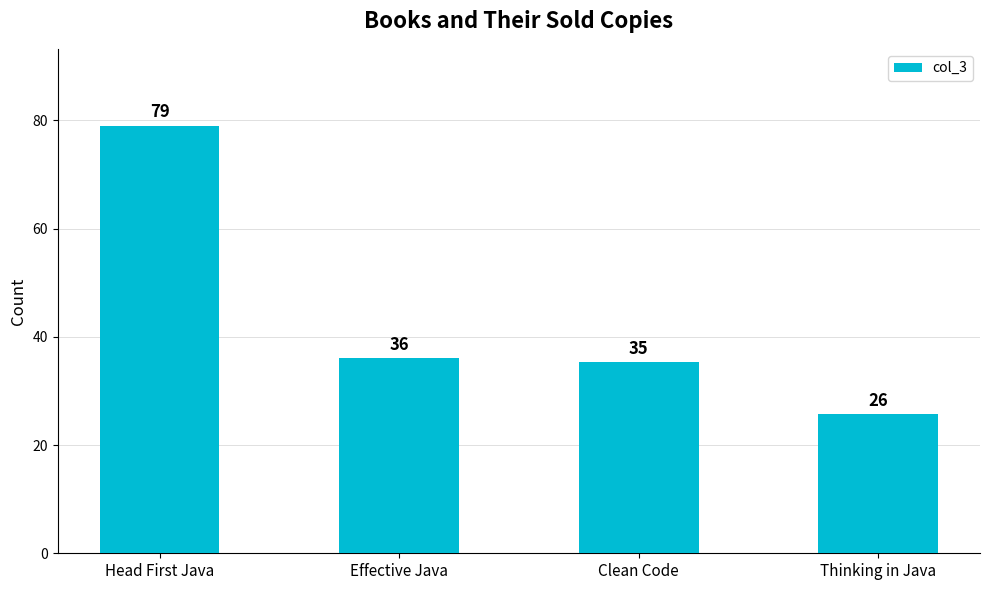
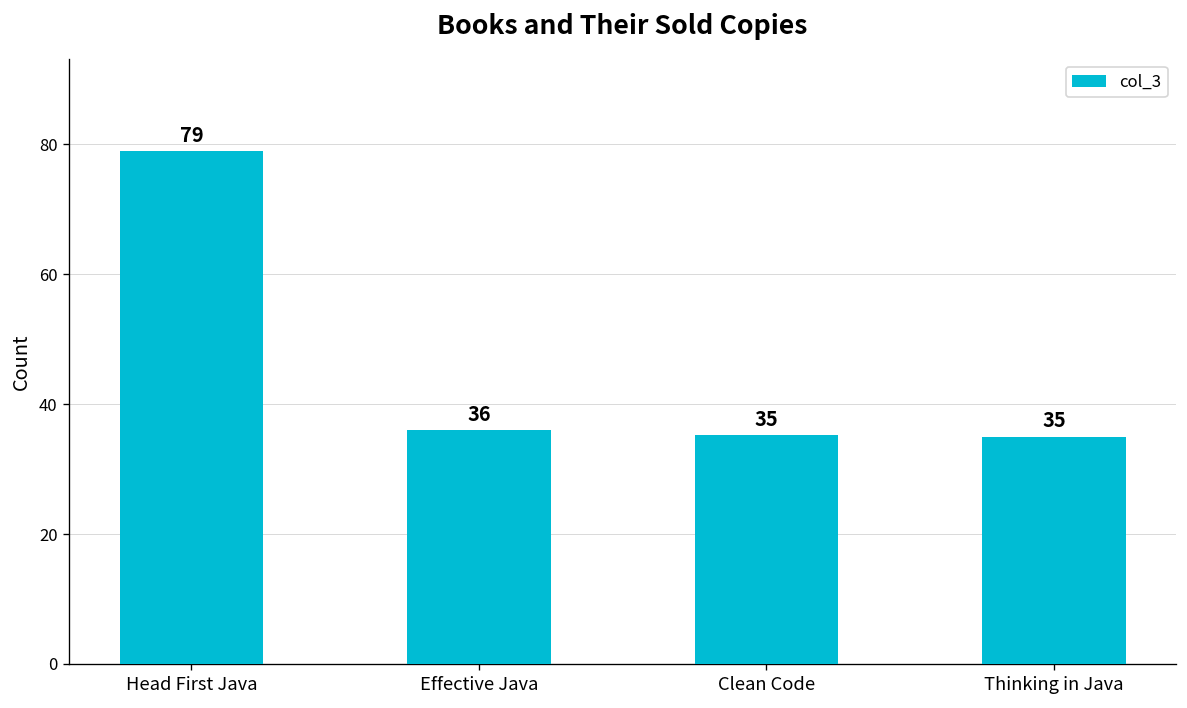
  {
    "Head First Java": 79,
    "Effective Java": 36,
    "Clean Code": 35,
-   "Thinking in Java": 26
+   "Thinking in Java": 35
  }
